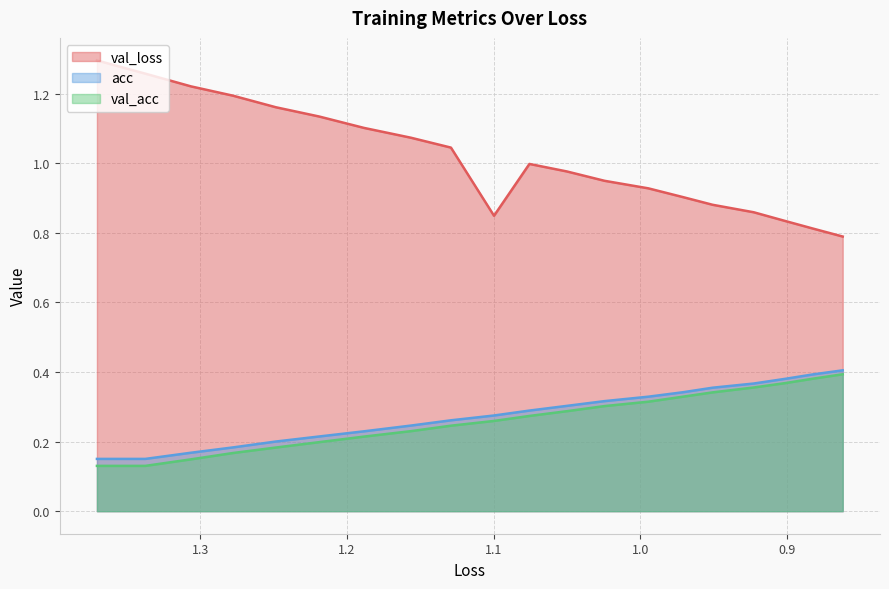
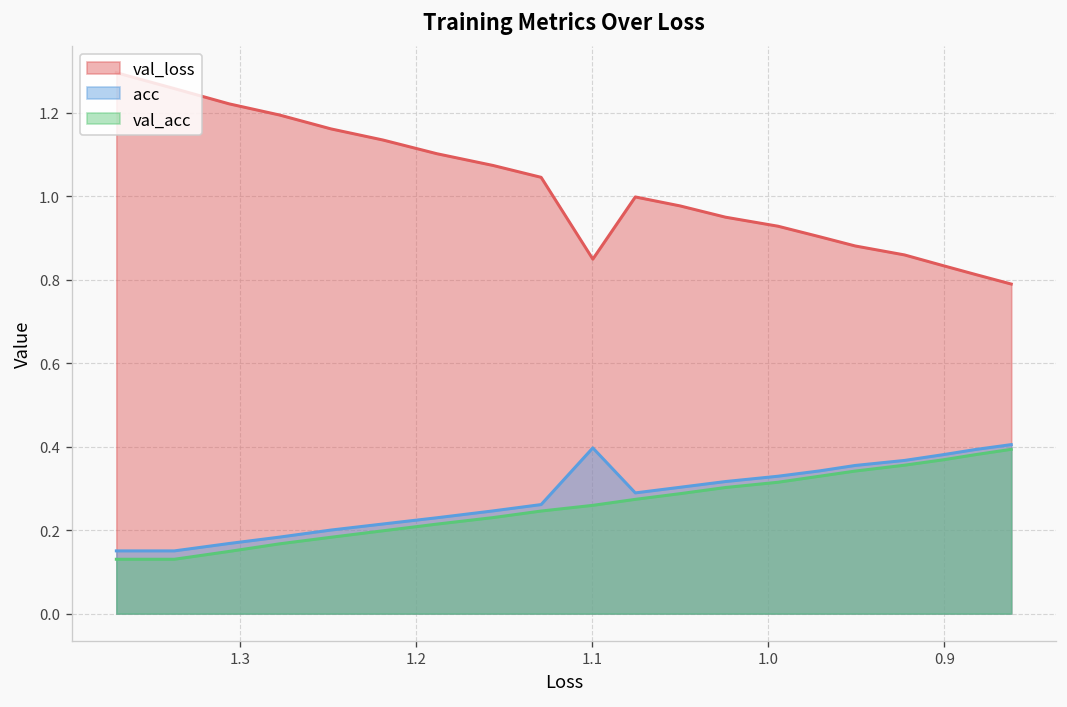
  {
    "val_loss": {
      "1.1": 0.85
    },
    "acc": {
-     "1.1": 0.28
+     "1.1": 0.40
    },
    "val_acc": {
      "1.1": 0.26
    }
  }
